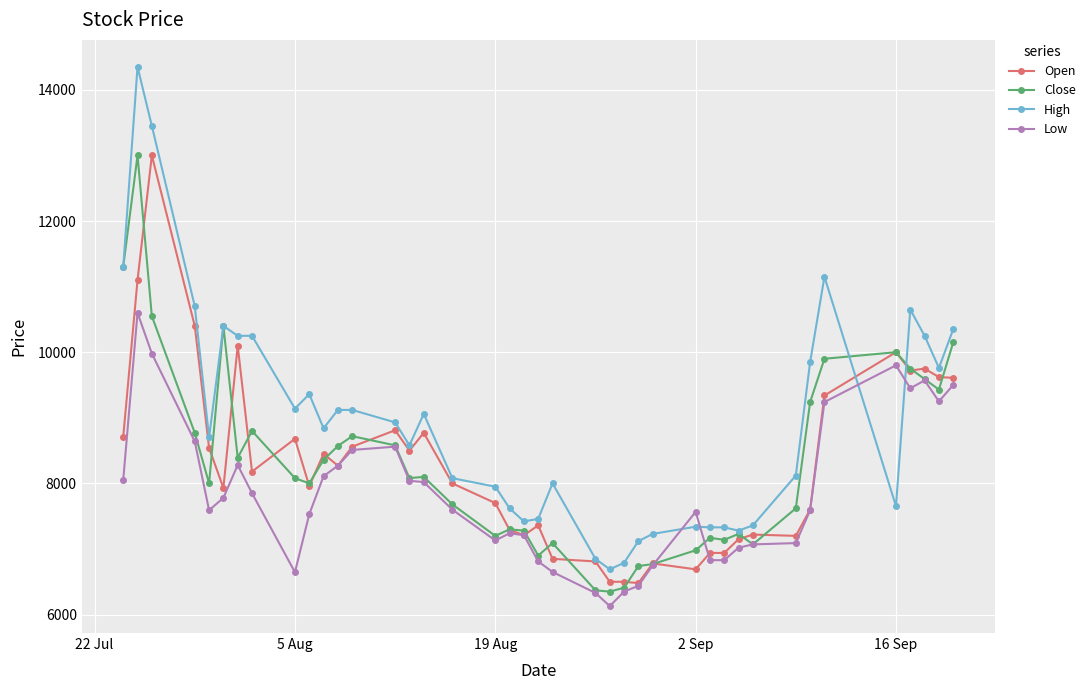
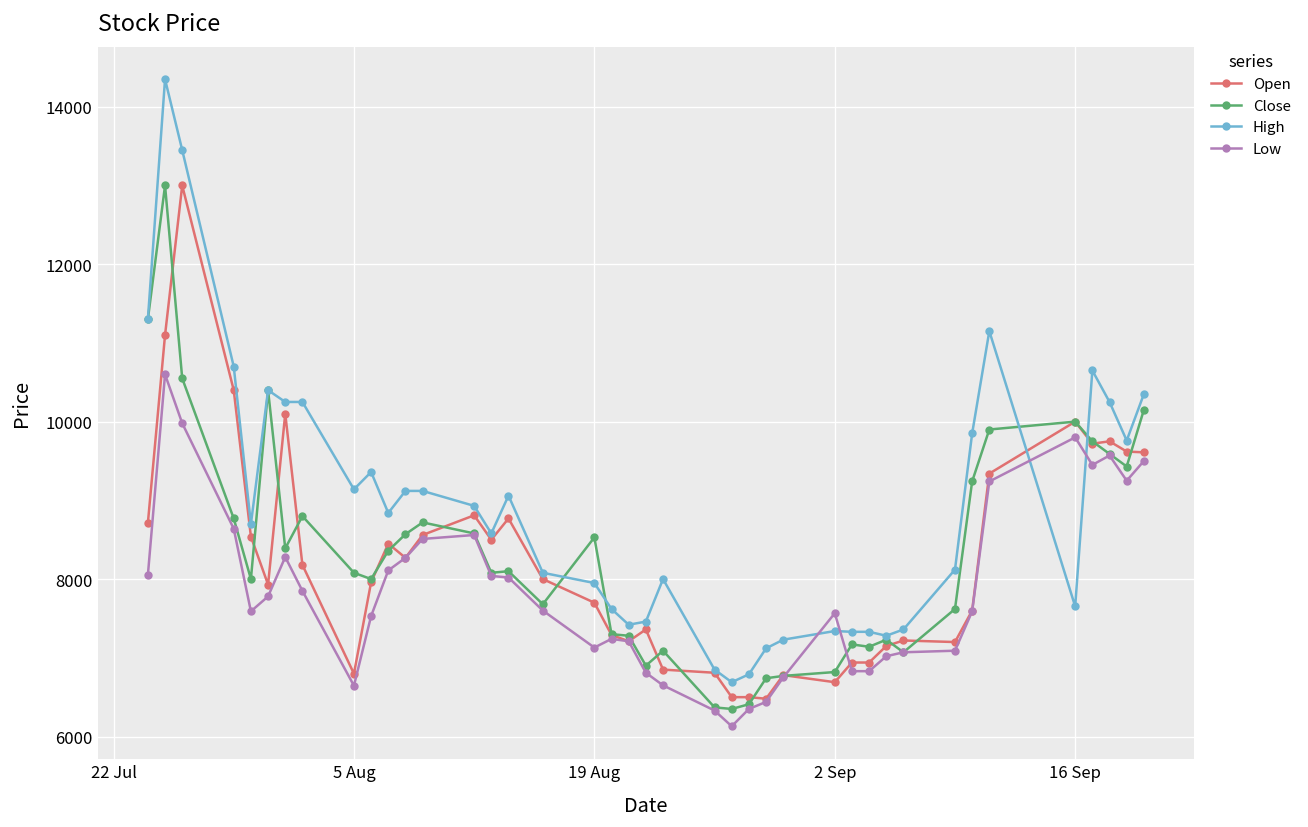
  {
    "Open": {
-     "5 Aug": 8700,
+     "5 Aug": 6800,
      "19 Aug": 7700,
      "2 Sep": 6700
    },
    "Close": {
      "5 Aug": 8100,
-     "19 Aug": 7200,
-     "2 Sep": 7000
+     "19 Aug": 8500,
+     "2 Sep": 6800
    },
    "High": {
      "5 Aug": 9100,
      "19 Aug": 8000,
      "2 Sep": 7300,
      "16 Sep": 7700
    },
    "Low": {
      "5 Aug": 6600,
      "19 Aug": 7100,
      "2 Sep": 7600,
      "16 Sep": 9800
    }
  }
